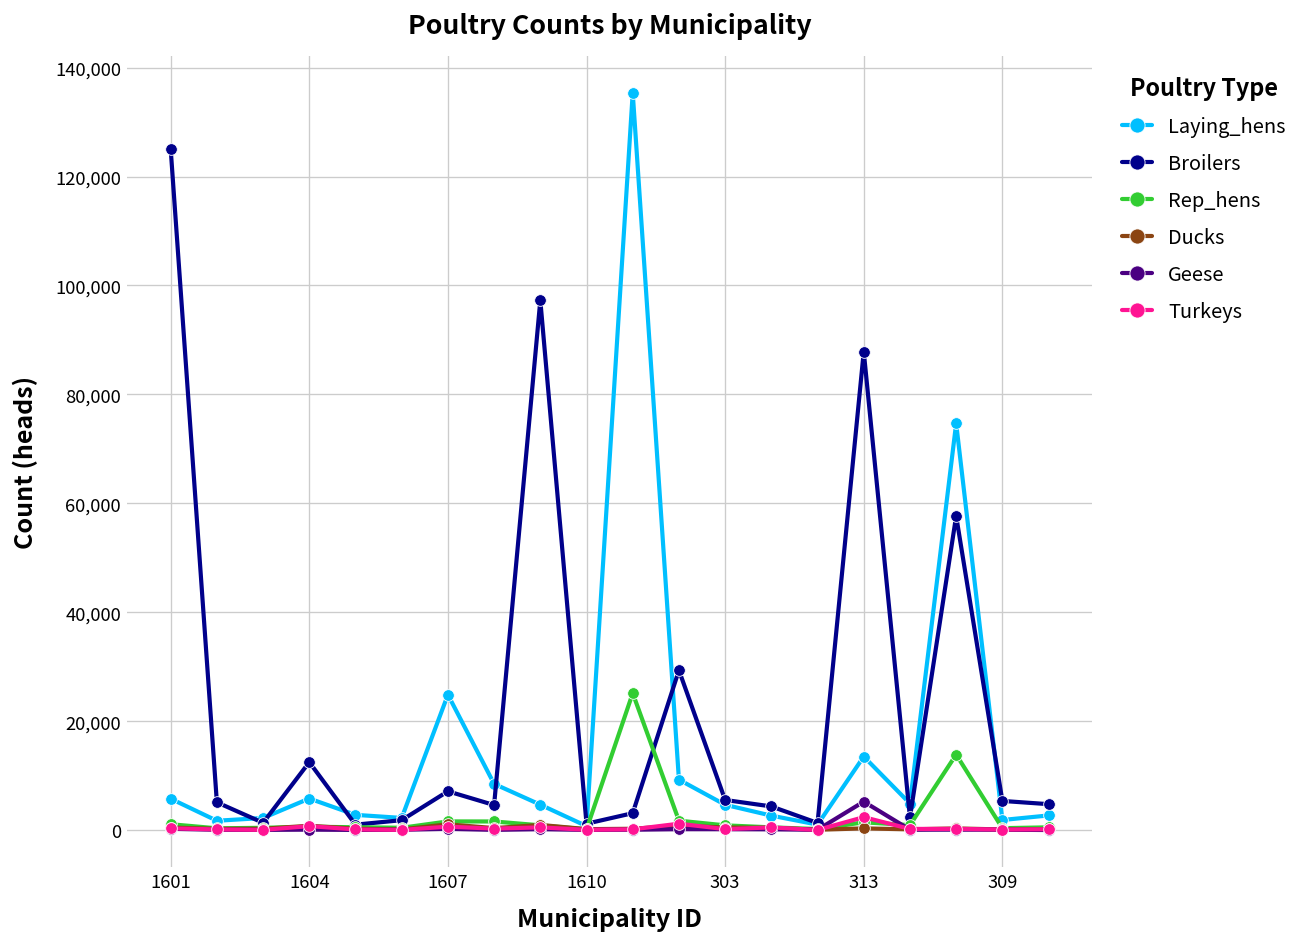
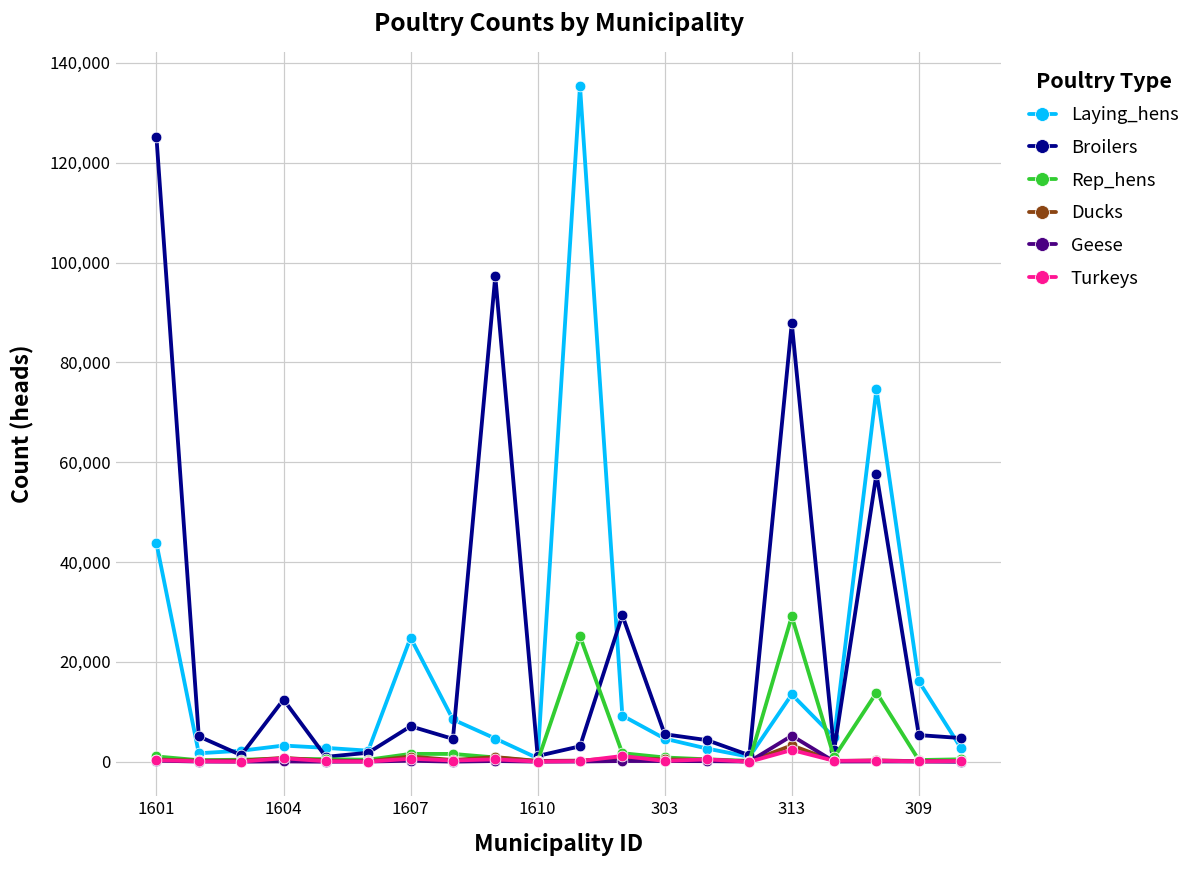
  {
    "Laying_hens": {
-     "1601": "6,000",
-     "1604": "6,000",
+     "1601": "44,000",
+     "1604": "3,000",
      "1607": "25,000",
      "303": "5,000",
      "313": "13,000",
-     "309": "2,000"
+     "309": "16,000"
    },
    "Broilers": {
      "1601": "125,000",
      "1604": "12,000",
      "1607": "7,000",
      "303": "6,000",
      "313": "88,000",
      "309": "5,000"
    },
    "Rep_hens": {
      "1601": "1,000",
-     "313": "1,000"
+     "313": "29,000"
    },
    "Ducks": {
-     "313": "0"
+     "313": "3,000"
    },
    "Geese": {
      "313": "5,000"
    },
    "Turkeys": {
      "313": "2,000"
    }
  }
